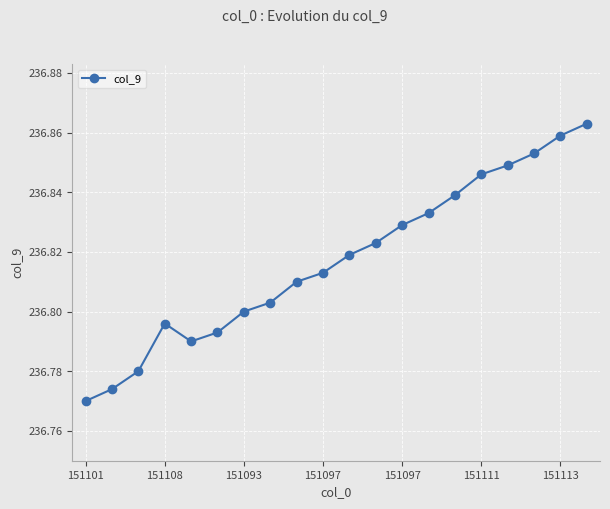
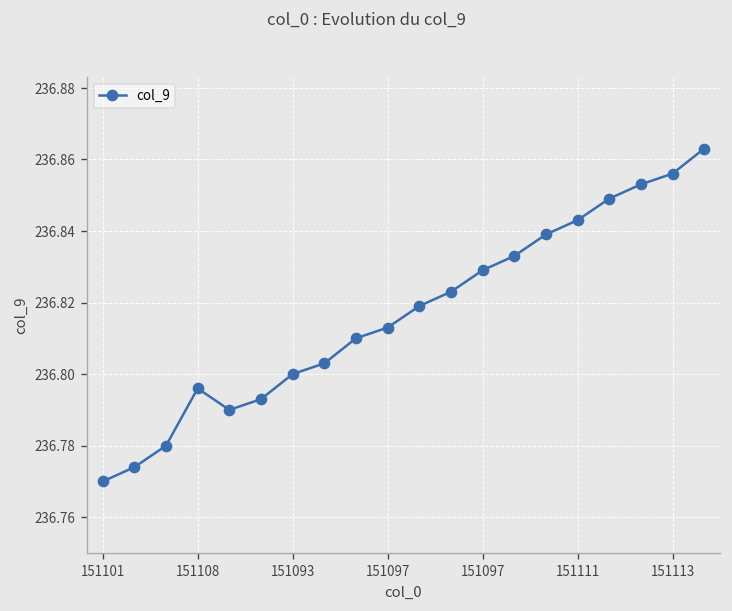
  {
    "151101": 236.770,
    "151108": 236.796,
    "151093": 236.800,
-   "151111": 236.846,
-   "151113": 236.859
+   "151111": 236.843,
+   "151113": 236.856
  }
